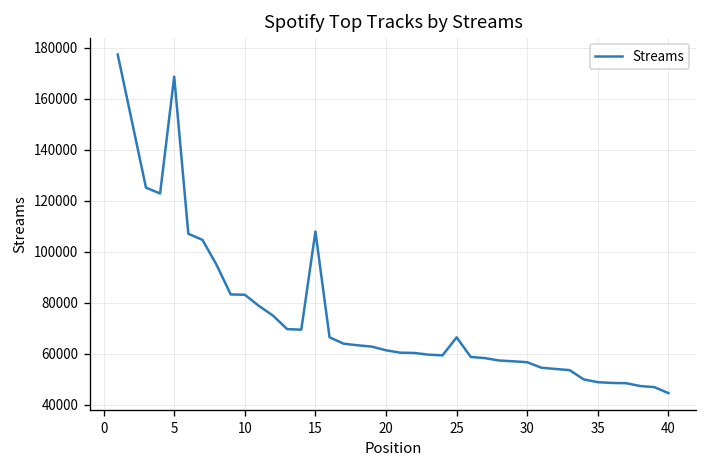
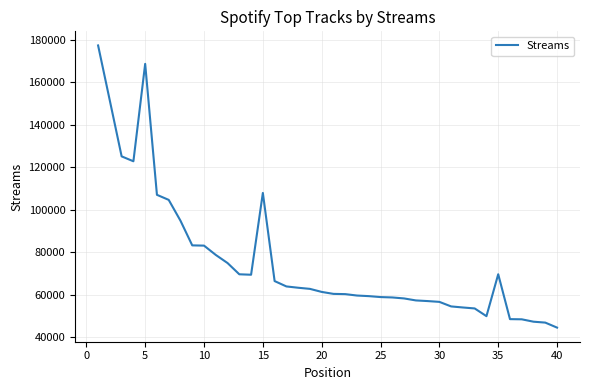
  {
    "5": 169000,
    "10": 83000,
    "15": 108000,
    "20": 61000,
-   "25": 67000,
+   "25": 59000,
    "30": 57000,
-   "35": 49000,
+   "35": 70000,
    "40": 45000
  }
